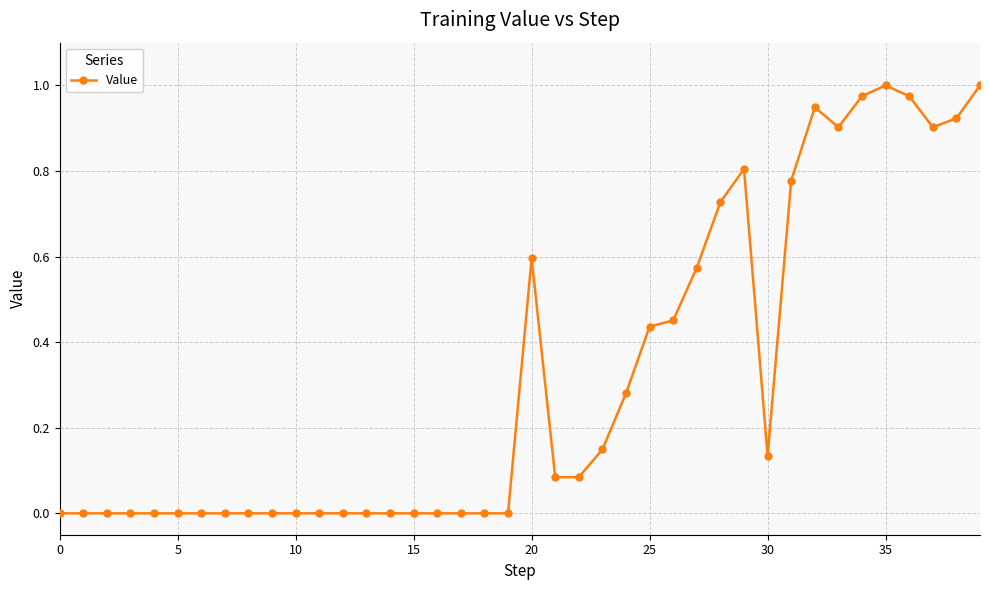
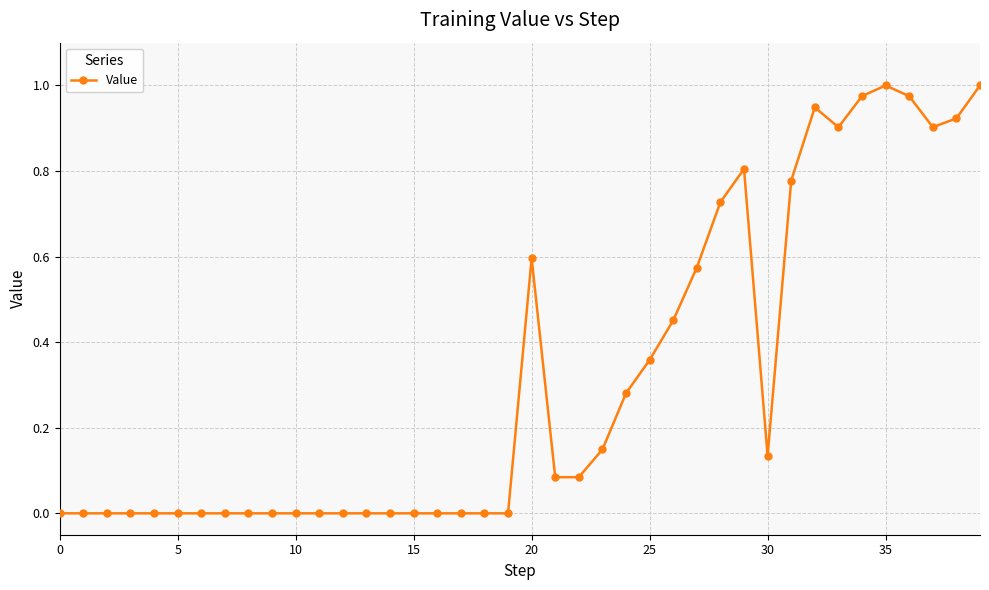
  {
    "0": 0.00,
    "5": 0.00,
    "10": 0.00,
    "15": 0.00,
    "20": 0.60,
-   "25": 0.44,
+   "25": 0.36,
    "30": 0.13,
    "35": 1.00
  }
